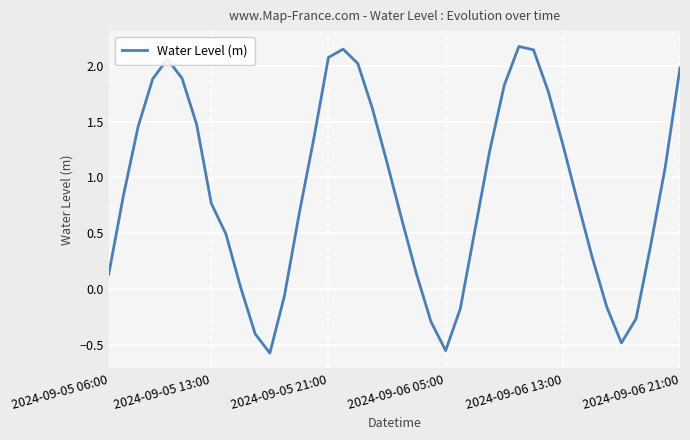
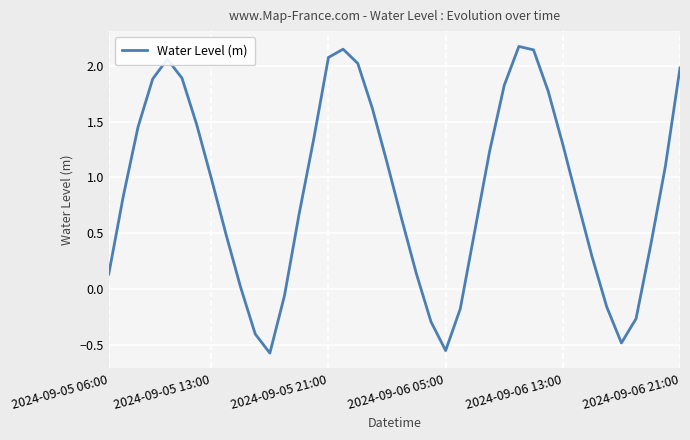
  {
    "2024-09-05 06:00": 0.13,
-   "2024-09-05 13:00": 0.77,
+   "2024-09-05 13:00": 0.99,
    "2024-09-05 21:00": 2.08,
    "2024-09-06 05:00": -0.55,
    "2024-09-06 13:00": 1.29,
    "2024-09-06 21:00": 1.98
  }
